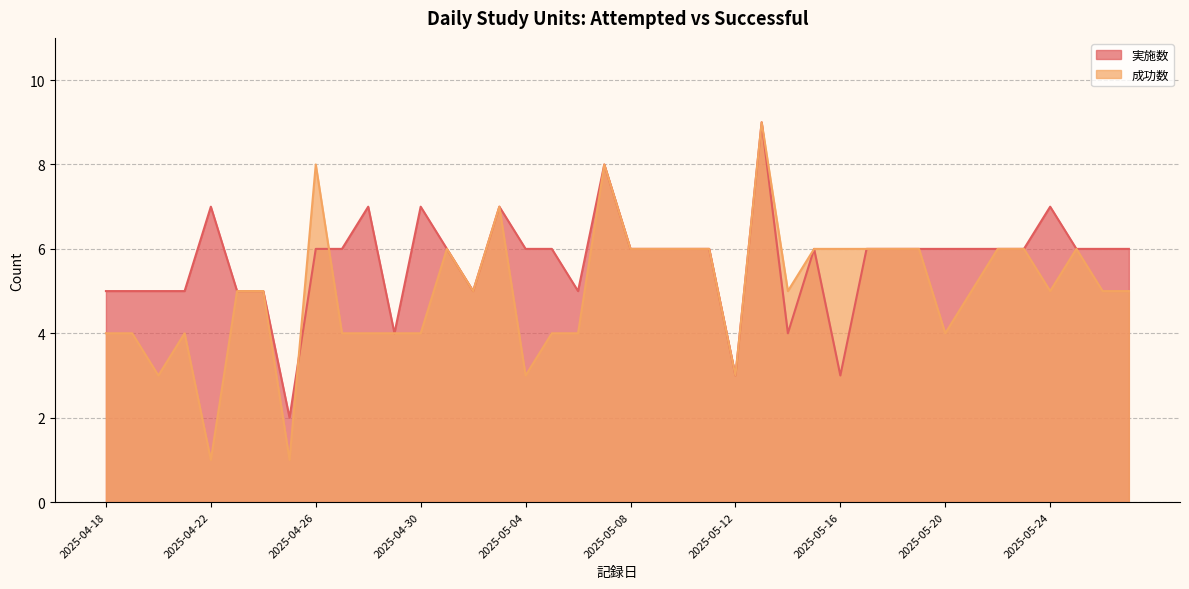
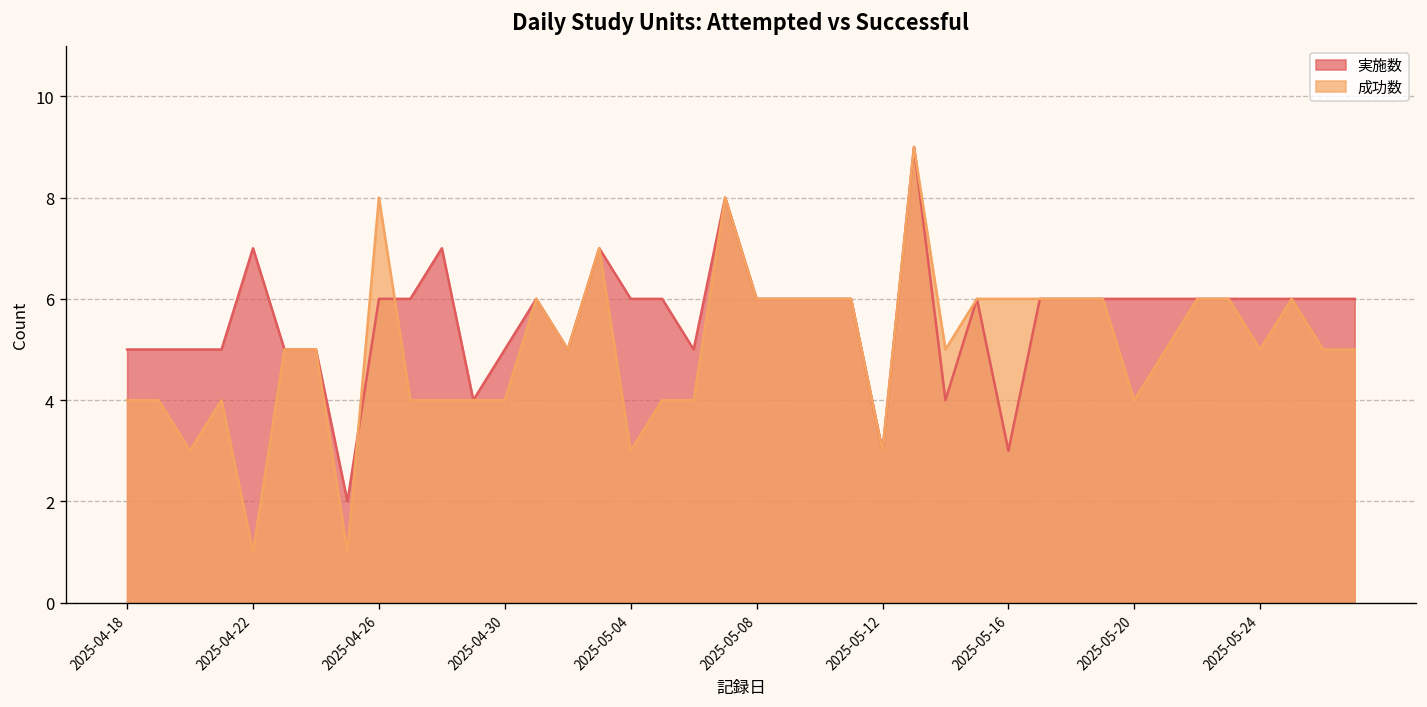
  {
    "実施数": {
      "2025-04-18": 5,
      "2025-04-22": 7,
      "2025-04-26": 6,
-     "2025-04-30": 7,
+     "2025-04-30": 5,
      "2025-05-04": 6,
      "2025-05-16": 3,
      "2025-05-20": 6,
-     "2025-05-24": 7
+     "2025-05-24": 6
    },
    "成功数": {
      "2025-04-18": 4,
      "2025-04-22": 1,
      "2025-04-26": 8,
      "2025-04-30": 4,
      "2025-05-04": 3,
      "2025-05-16": 6,
      "2025-05-20": 4,
      "2025-05-24": 5
    }
  }
